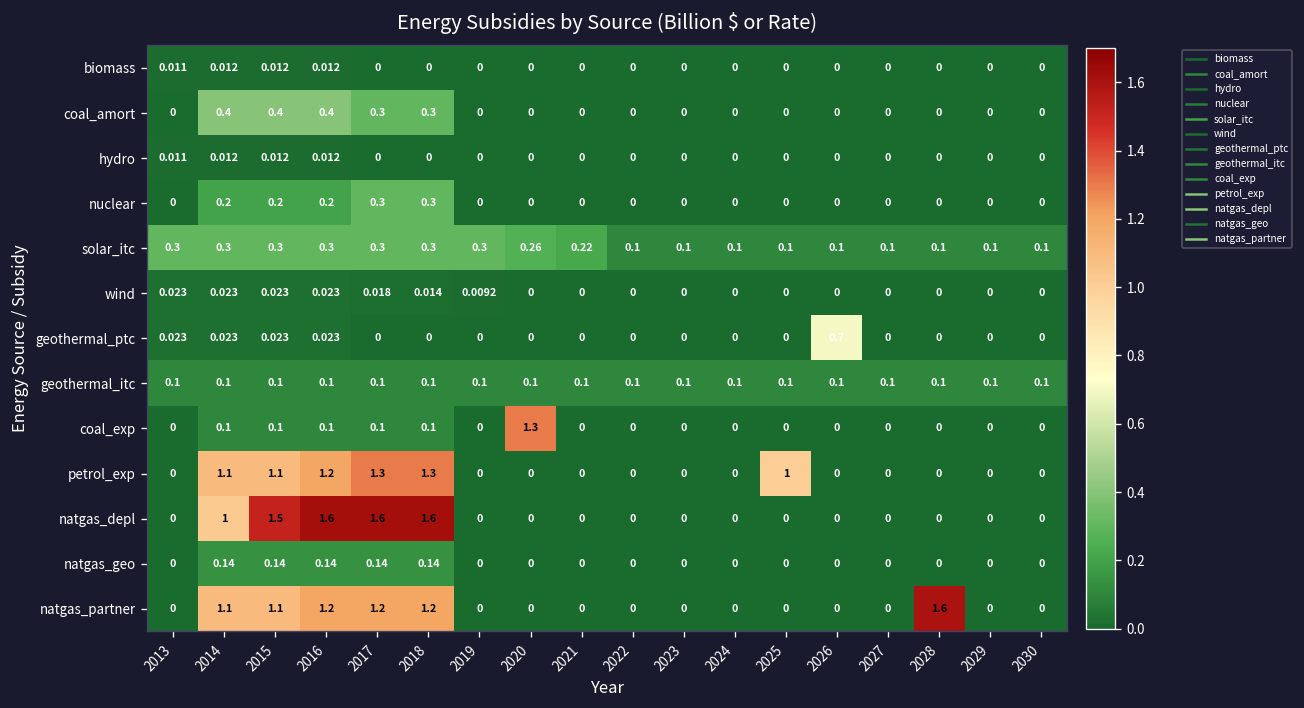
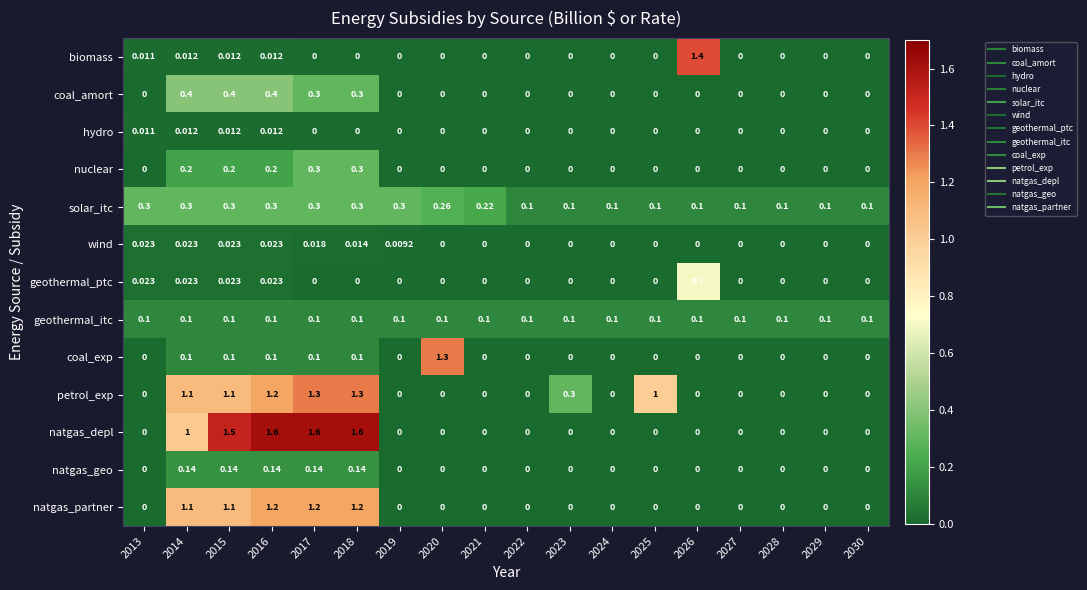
  {
    "biomass": {
-     "2026": 0
+     "2026": 1.4
    },
    "petrol_exp": {
-     "2023": 0
+     "2023": 0.3
    },
    "natgas_partner": {
-     "2028": 1.6
+     "2028": 0
    }
  }
